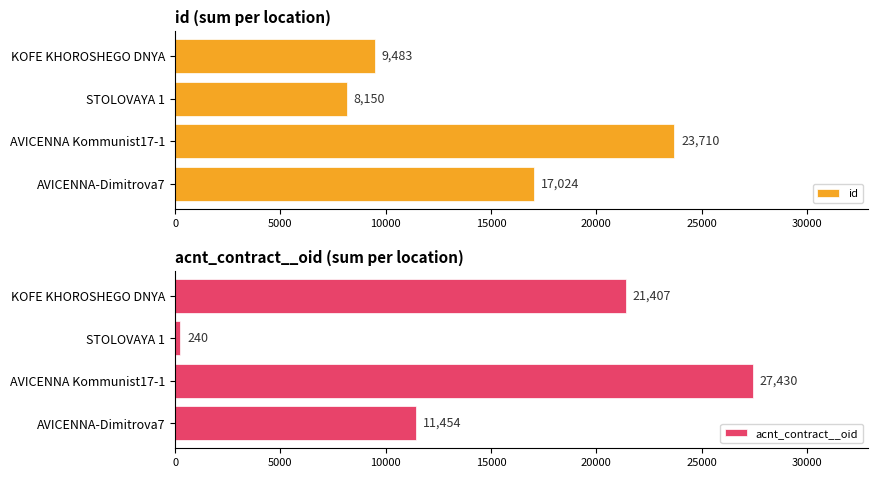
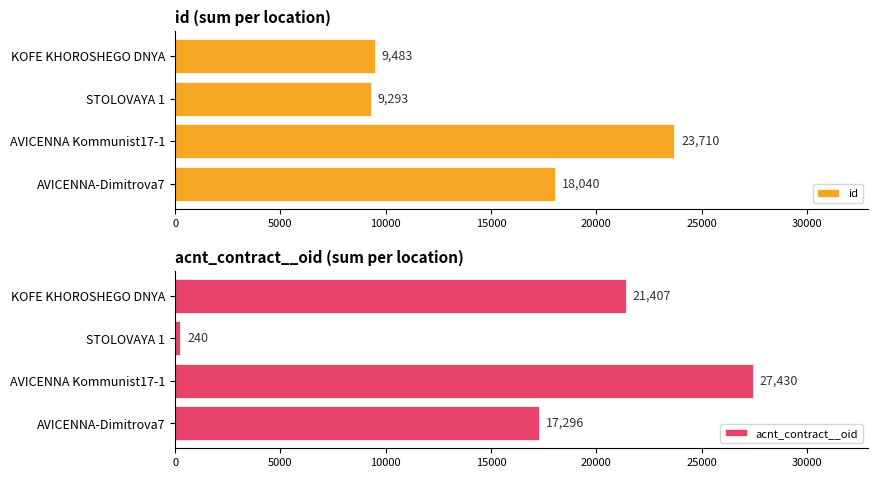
  {
    "id (sum per location)": {
      "KOFE KHOROSHEGO DNYA": "9,483",
-     "STOLOVAYA 1": "8,150",
+     "STOLOVAYA 1": "9,293",
      "AVICENNA Kommunist17-1": "23,710",
-     "AVICENNA-Dimitrova7": "17,024"
+     "AVICENNA-Dimitrova7": "18,040"
    },
    "acnt_contract__oid (sum per location)": {
      "KOFE KHOROSHEGO DNYA": "21,407",
      "STOLOVAYA 1": "240",
      "AVICENNA Kommunist17-1": "27,430",
-     "AVICENNA-Dimitrova7": "11,454"
+     "AVICENNA-Dimitrova7": "17,296"
    }
  }
